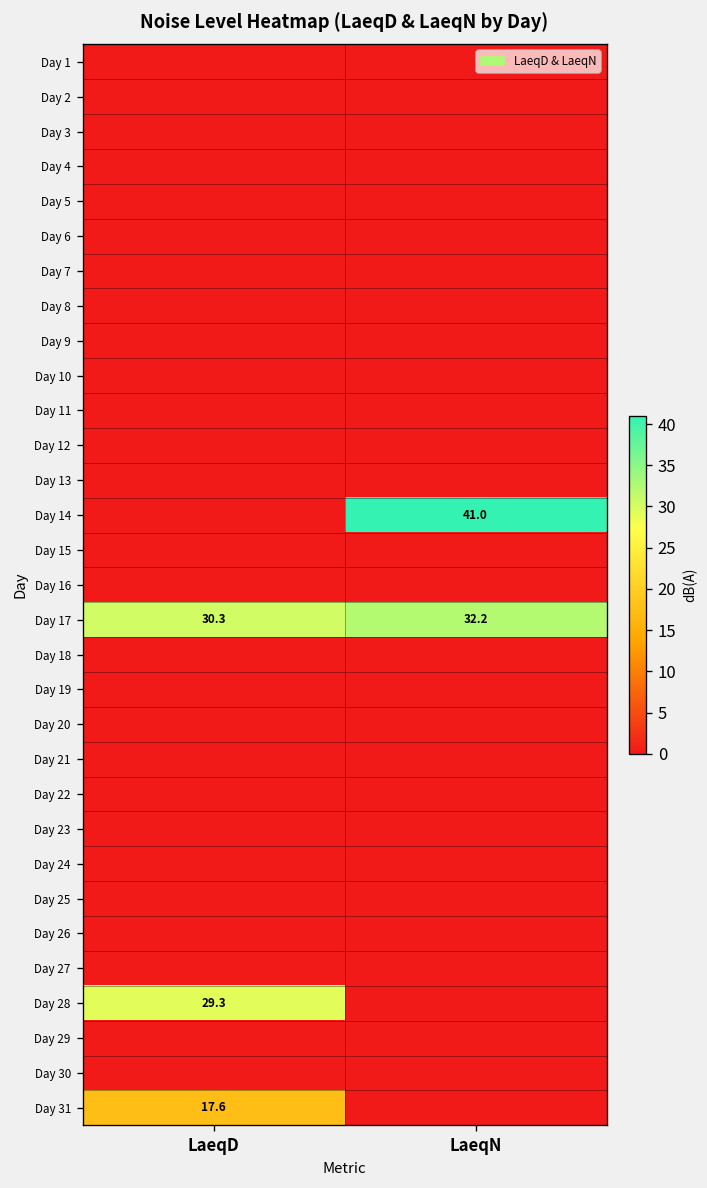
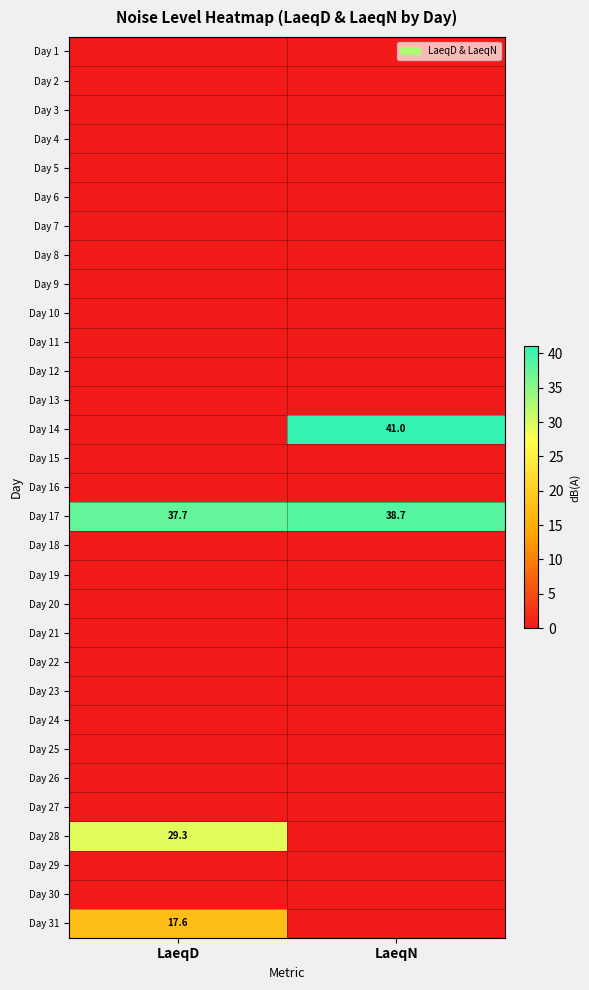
  {
    "Day 14": {
      "LaeqN": 41.0
    },
    "Day 17": {
-     "LaeqD": 30.3,
-     "LaeqN": 32.2
+     "LaeqD": 37.7,
+     "LaeqN": 38.7
    },
    "Day 28": {
      "LaeqD": 29.3
    },
    "Day 31": {
      "LaeqD": 17.6
    }
  }
